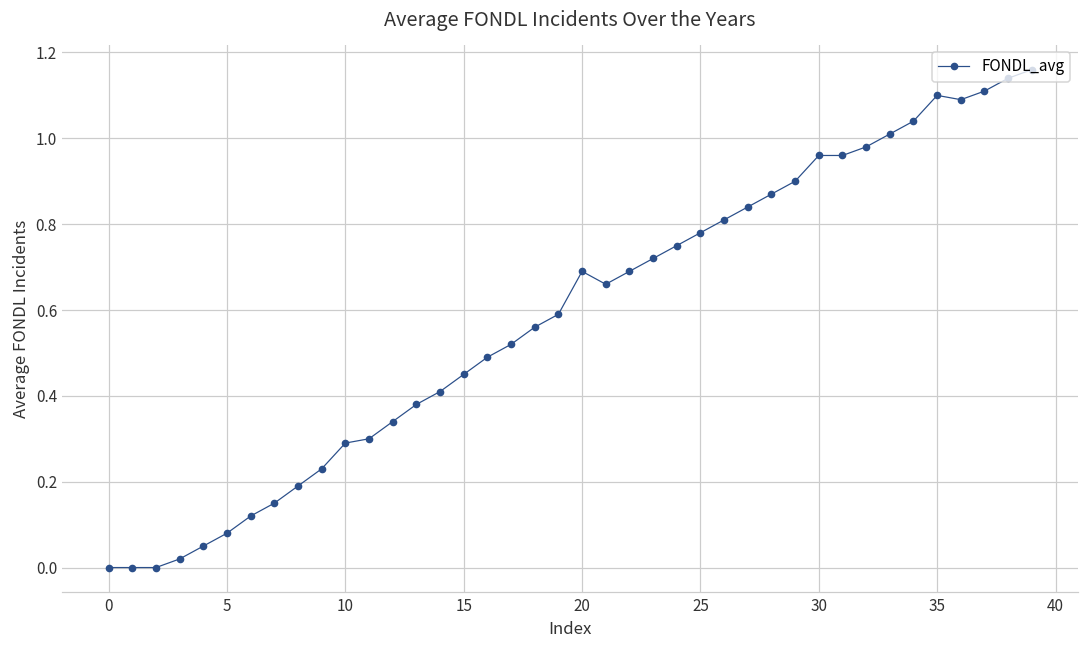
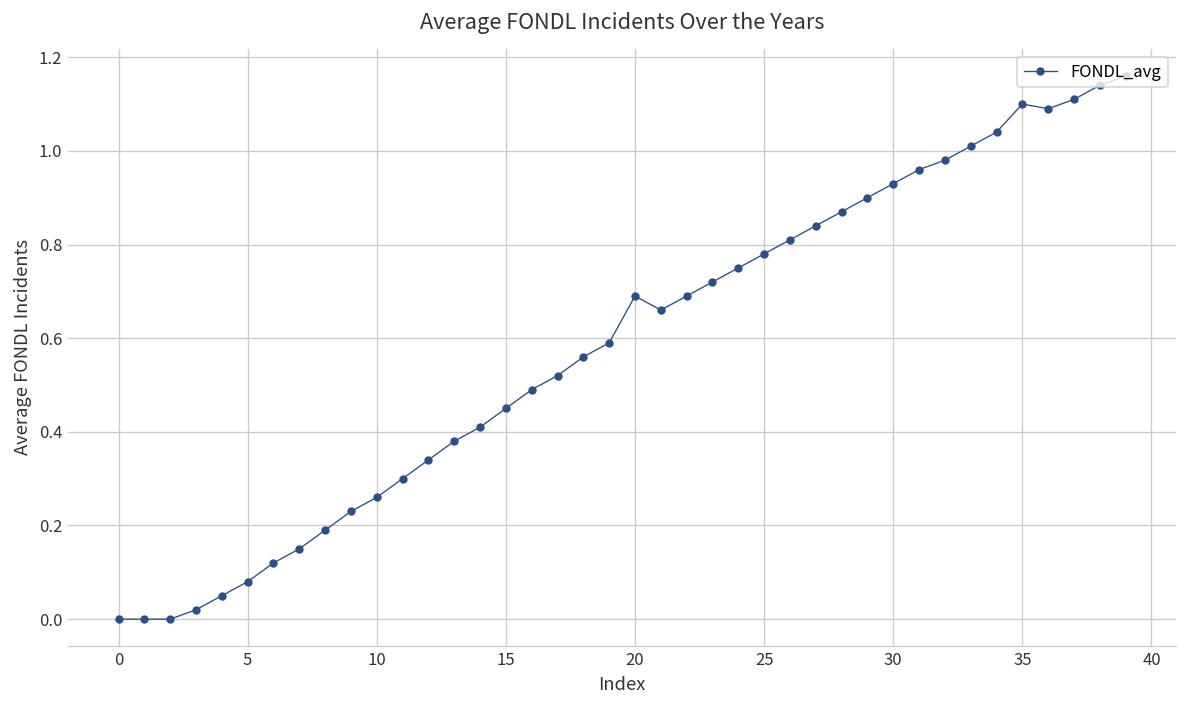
  {
    "0": 0.00,
    "5": 0.08,
-   "10": 0.29,
+   "10": 0.26,
    "15": 0.45,
    "20": 0.69,
    "25": 0.78,
-   "30": 0.96,
+   "30": 0.93,
    "35": 1.10
  }
